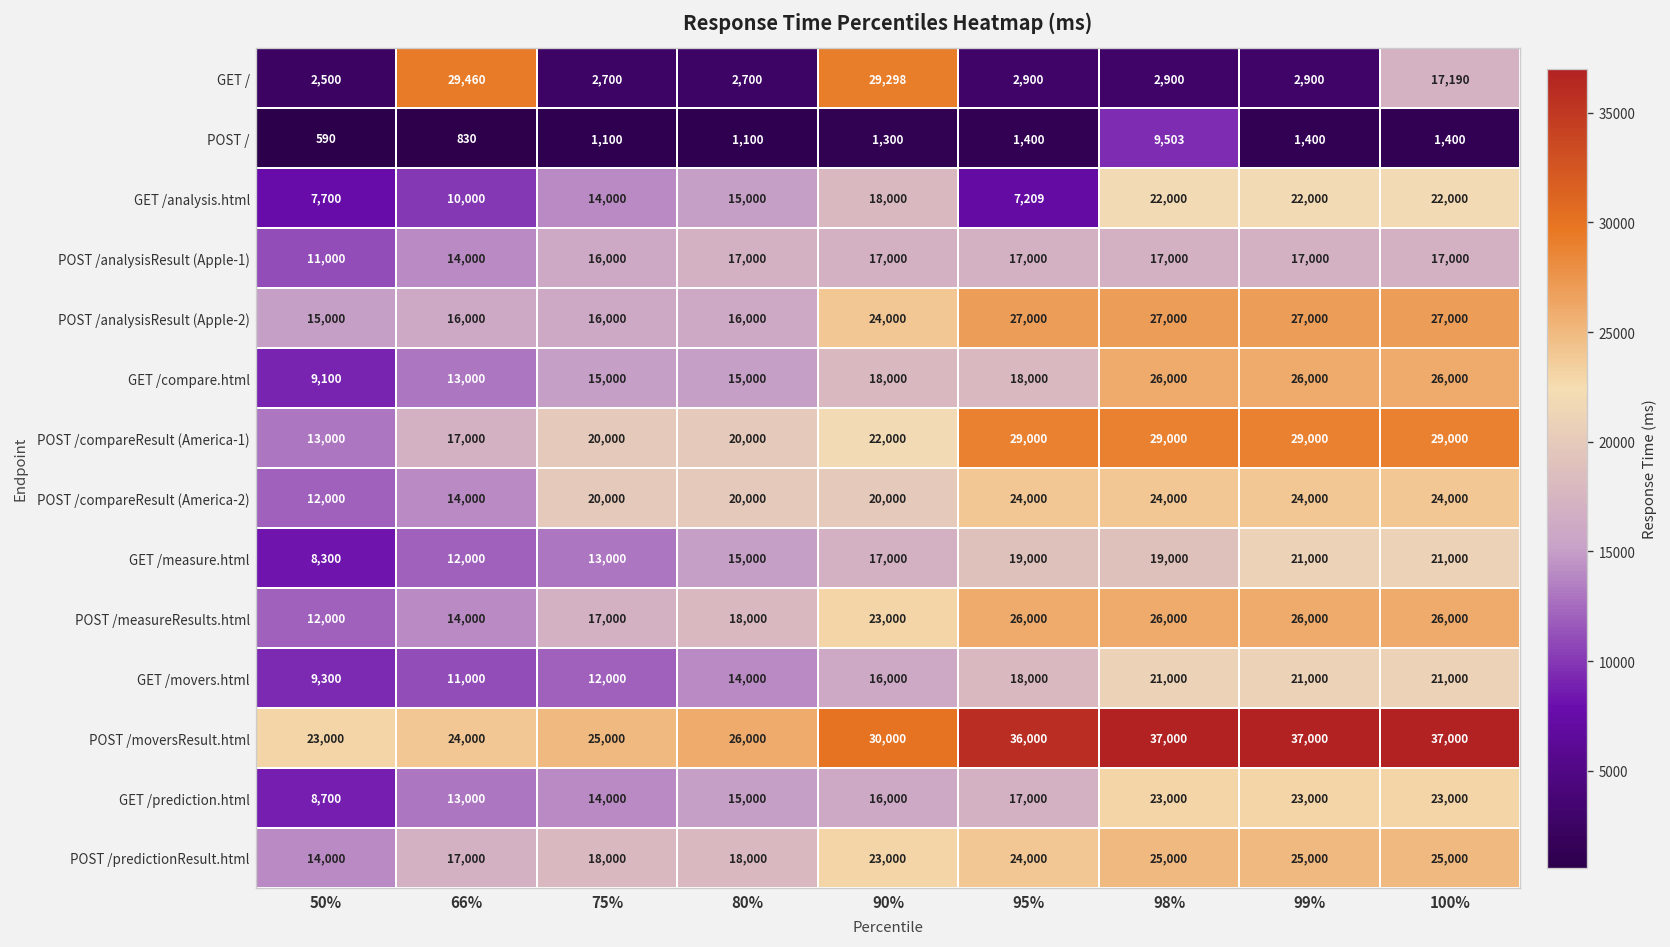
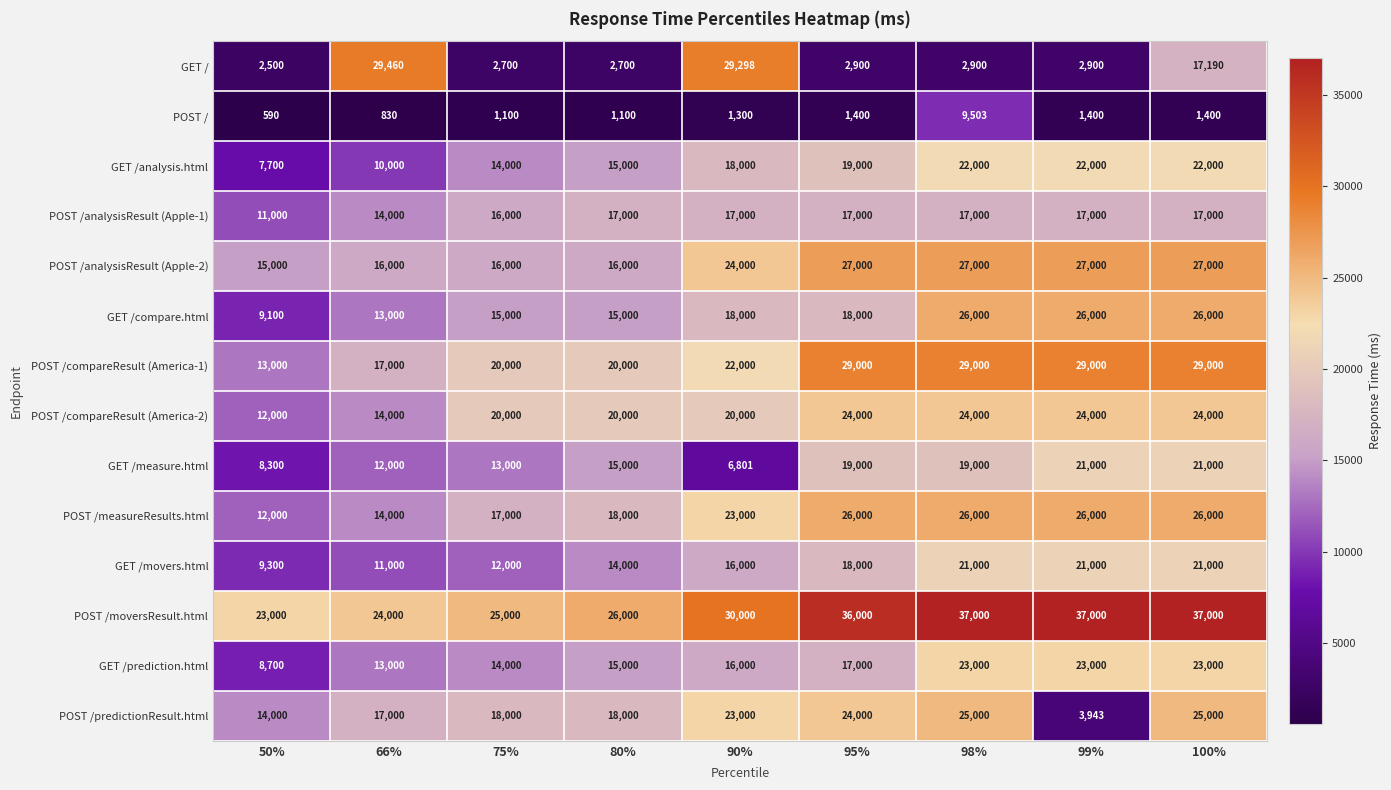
  {
    "GET /": {
      "50%": "2,500",
      "66%": "29,460",
      "75%": "2,700",
      "80%": "2,700",
      "90%": "29,298",
      "95%": "2,900",
      "98%": "2,900",
      "99%": "2,900",
      "100%": "17,190"
    },
    "POST /": {
      "50%": "590",
      "66%": "830",
      "75%": "1,100",
      "80%": "1,100",
      "90%": "1,300",
      "95%": "1,400",
      "98%": "9,503",
      "99%": "1,400",
      "100%": "1,400"
    },
    "GET /analysis.html": {
      "50%": "7,700",
      "66%": "10,000",
      "75%": "14,000",
      "80%": "15,000",
      "90%": "18,000",
-     "95%": "7,209",
+     "95%": "19,000",
      "98%": "22,000",
      "99%": "22,000",
      "100%": "22,000"
    },
    "POST /analysisResult (Apple-1)": {
      "50%": "11,000",
      "66%": "14,000",
      "75%": "16,000",
      "80%": "17,000",
      "90%": "17,000",
      "95%": "17,000",
      "98%": "17,000",
      "99%": "17,000",
      "100%": "17,000"
    },
    "POST /analysisResult (Apple-2)": {
      "50%": "15,000",
      "66%": "16,000",
      "75%": "16,000",
      "80%": "16,000",
      "90%": "24,000",
      "95%": "27,000",
      "98%": "27,000",
      "99%": "27,000",
      "100%": "27,000"
    },
    "GET /compare.html": {
      "50%": "9,100",
      "66%": "13,000",
      "75%": "15,000",
      "80%": "15,000",
      "90%": "18,000",
      "95%": "18,000",
      "98%": "26,000",
      "99%": "26,000",
      "100%": "26,000"
    },
    "POST /compareResult (America-1)": {
      "50%": "13,000",
      "66%": "17,000",
      "75%": "20,000",
      "80%": "20,000",
      "90%": "22,000",
      "95%": "29,000",
      "98%": "29,000",
      "99%": "29,000",
      "100%": "29,000"
    },
    "POST /compareResult (America-2)": {
      "50%": "12,000",
      "66%": "14,000",
      "75%": "20,000",
      "80%": "20,000",
      "90%": "20,000",
      "95%": "24,000",
      "98%": "24,000",
      "99%": "24,000",
      "100%": "24,000"
    },
    "GET /measure.html": {
      "50%": "8,300",
      "66%": "12,000",
      "75%": "13,000",
      "80%": "15,000",
-     "90%": "17,000",
+     "90%": "6,801",
      "95%": "19,000",
      "98%": "19,000",
      "99%": "21,000",
      "100%": "21,000"
    },
    "POST /measureResults.html": {
      "50%": "12,000",
      "66%": "14,000",
      "75%": "17,000",
      "80%": "18,000",
      "90%": "23,000",
      "95%": "26,000",
      "98%": "26,000",
      "99%": "26,000",
      "100%": "26,000"
    },
    "GET /movers.html": {
      "50%": "9,300",
      "66%": "11,000",
      "75%": "12,000",
      "80%": "14,000",
      "90%": "16,000",
      "95%": "18,000",
      "98%": "21,000",
      "99%": "21,000",
      "100%": "21,000"
    },
    "POST /moversResult.html": {
      "50%": "23,000",
      "66%": "24,000",
      "75%": "25,000",
      "80%": "26,000",
      "90%": "30,000",
      "95%": "36,000",
      "98%": "37,000",
      "99%": "37,000",
      "100%": "37,000"
    },
    "GET /prediction.html": {
      "50%": "8,700",
      "66%": "13,000",
      "75%": "14,000",
      "80%": "15,000",
      "90%": "16,000",
      "95%": "17,000",
      "98%": "23,000",
      "99%": "23,000",
      "100%": "23,000"
    },
    "POST /predictionResult.html": {
      "50%": "14,000",
      "66%": "17,000",
      "75%": "18,000",
      "80%": "18,000",
      "90%": "23,000",
      "95%": "24,000",
      "98%": "25,000",
-     "99%": "25,000",
+     "99%": "3,943",
      "100%": "25,000"
    }
  }
